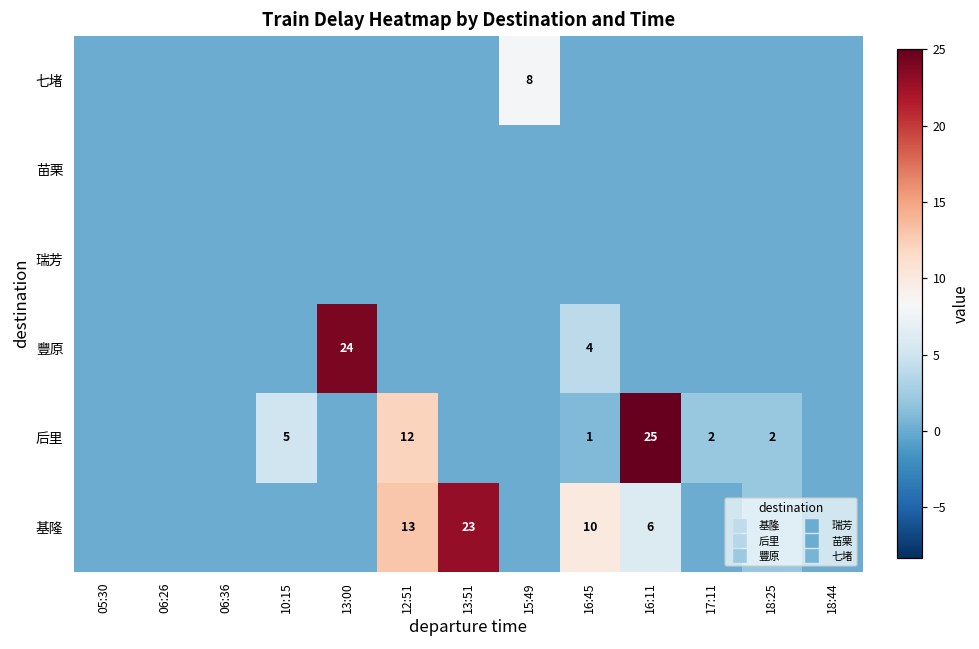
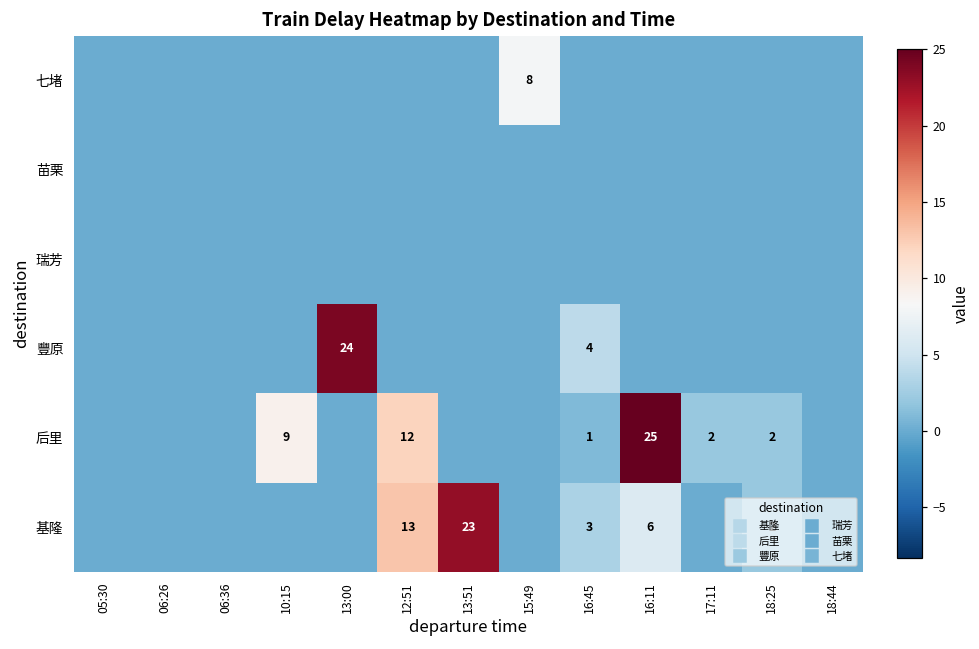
  {
    "七堵": {
      "15:49": 8
    },
    "豐原": {
      "13:00": 24,
      "16:45": 4
    },
    "后里": {
-     "10:15": 5,
+     "10:15": 9,
      "12:51": 12,
      "16:45": 1,
      "16:11": 25,
      "17:11": 2,
      "18:25": 2
    },
    "基隆": {
      "12:51": 13,
      "13:51": 23,
-     "16:45": 10,
+     "16:45": 3,
      "16:11": 6
    }
  }
